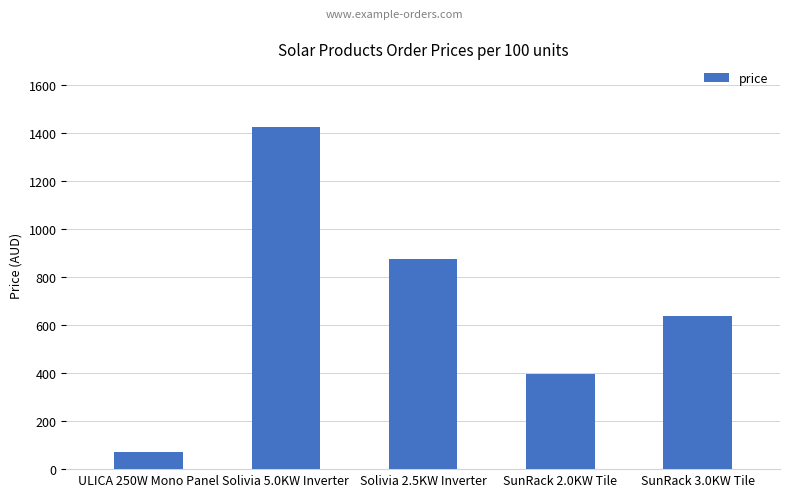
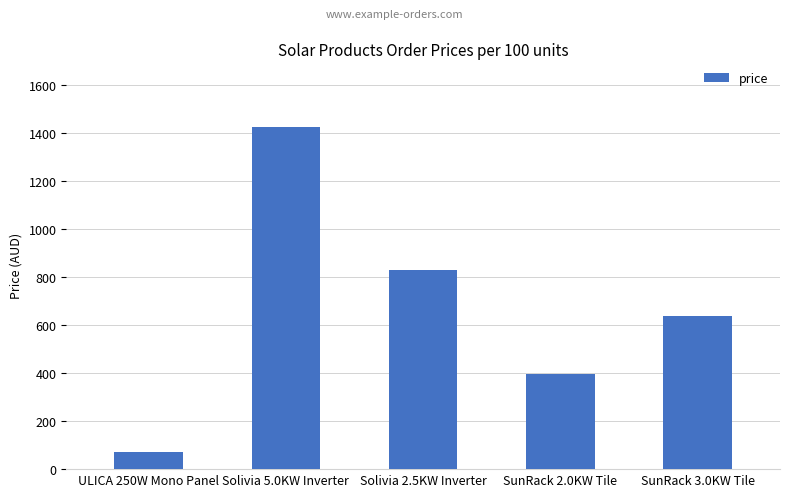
  {
    "ULICA 250W Mono Panel": 70,
    "Solivia 5.0KW Inverter": 1420,
-   "Solivia 2.5KW Inverter": 870,
+   "Solivia 2.5KW Inverter": 830,
    "SunRack 2.0KW Tile": 400,
    "SunRack 3.0KW Tile": 640
  }
